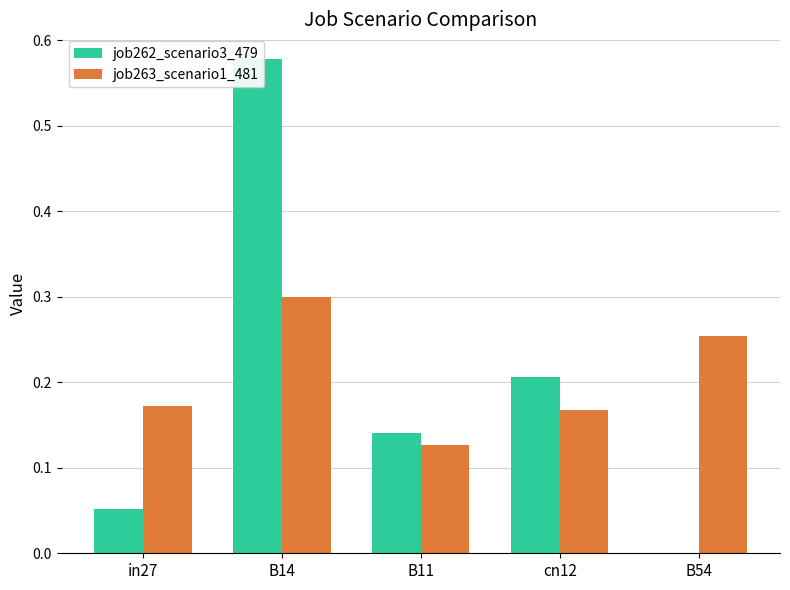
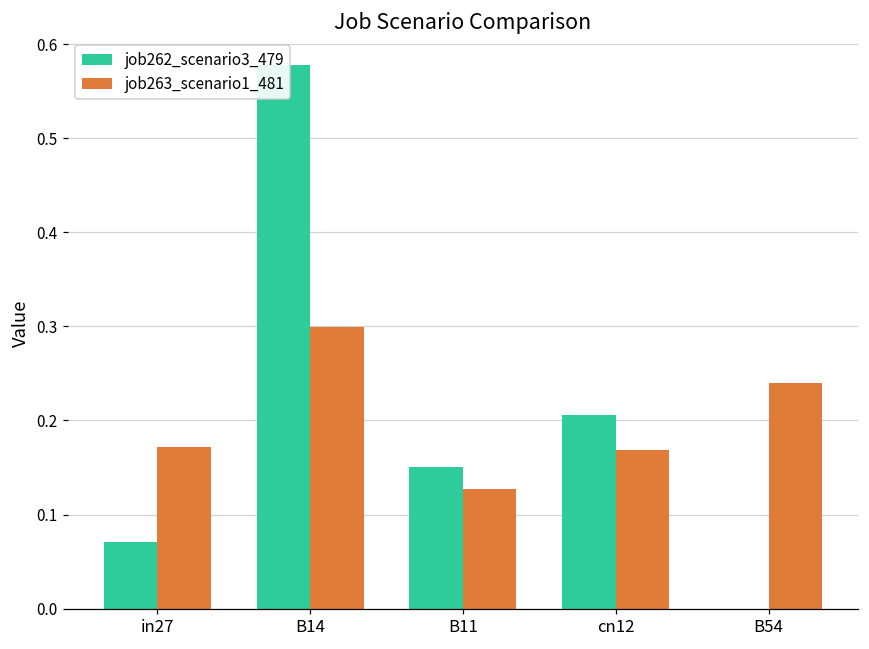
  {
    "job262_scenario3_479": {
-     "in27": 0.05,
-     "B11": 0.14,
+     "in27": 0.07,
+     "B11": 0.15,
      "cn12": 0.21,
      "B54": 0.00
    },
    "job263_scenario1_481": {
      "in27": 0.17,
      "B14": 0.30,
      "B11": 0.13,
      "cn12": 0.17,
-     "B54": 0.25
+     "B54": 0.24
    }
  }
